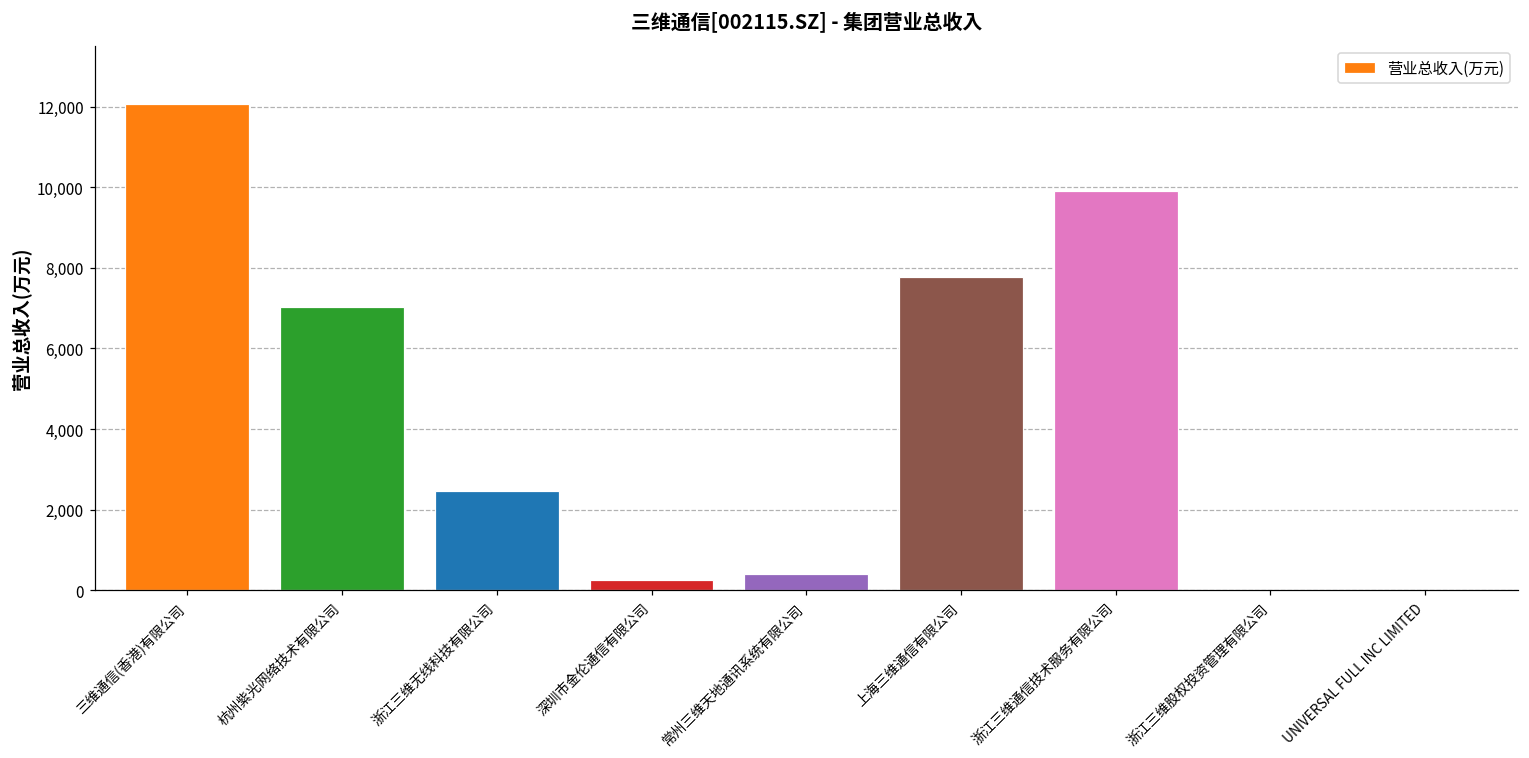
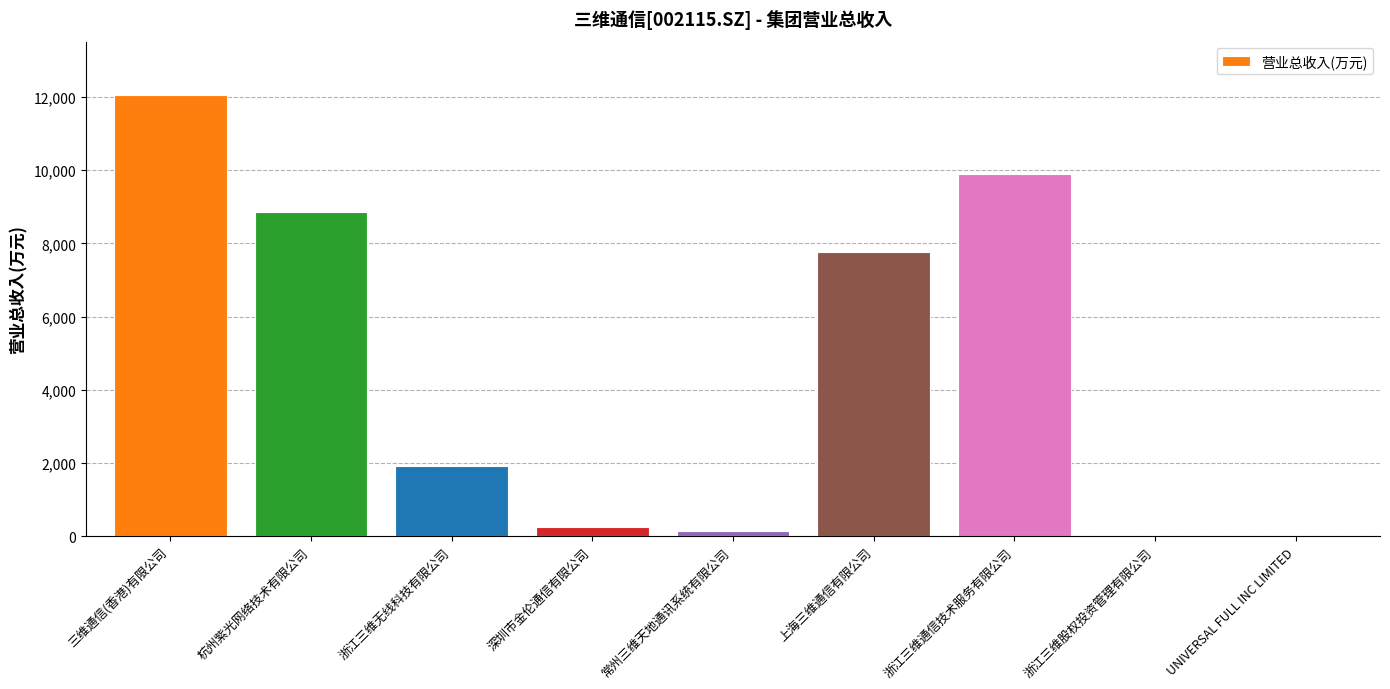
  {
    "三维通信(香港)有限公司": "12,100",
-   "杭州紫光网络技术有限公司": "7,000",
-   "浙江三维无线科技有限公司": "2,500",
+   "杭州紫光网络技术有限公司": "8,900",
+   "浙江三维无线科技有限公司": "1,900",
    "深圳市金伦通信有限公司": "300",
-   "常州三维天地通讯系统有限公司": "400",
+   "常州三维天地通讯系统有限公司": "100",
    "上海三维通信有限公司": "7,800",
    "浙江三维通信技术服务有限公司": "9,900"
  }
